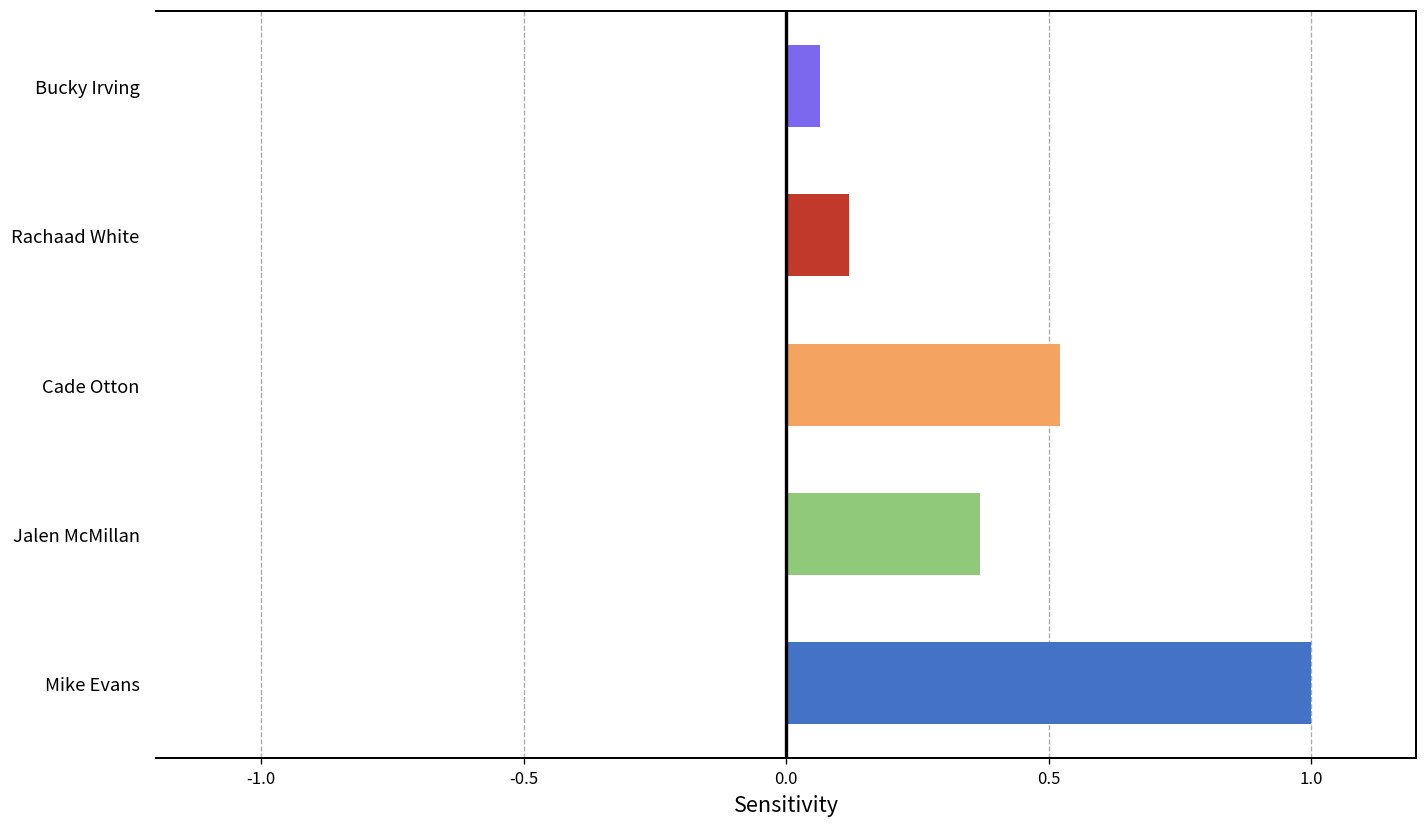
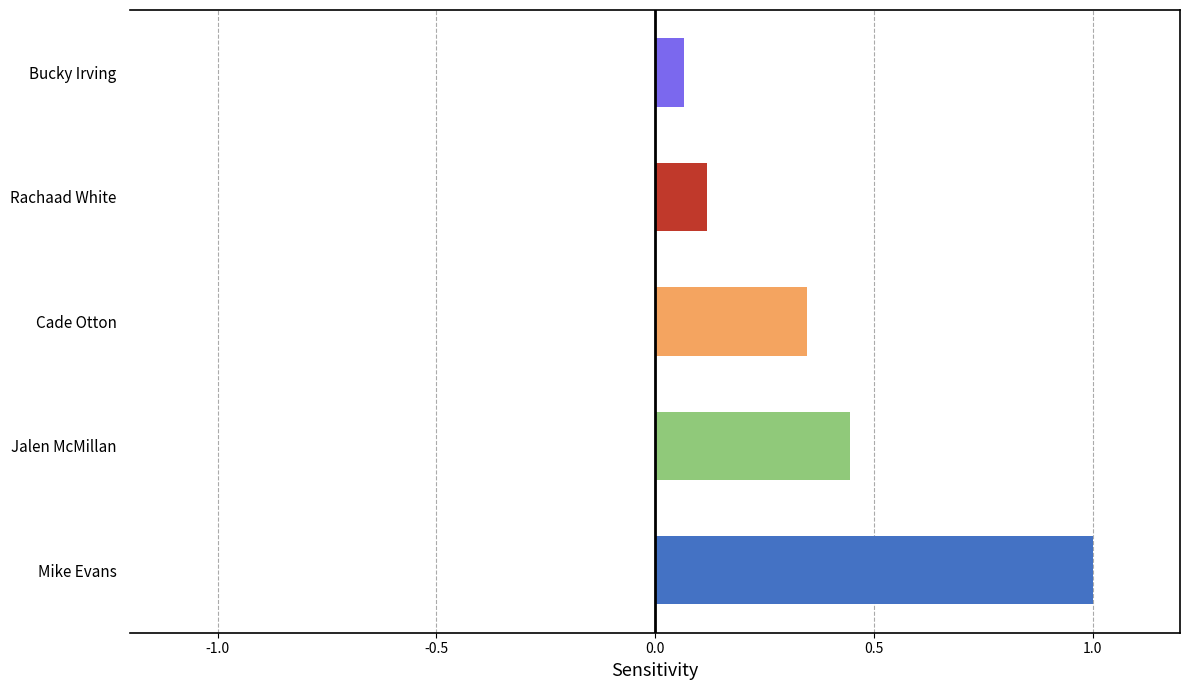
  {
    "Bucky Irving": 0.07,
    "Rachaad White": 0.12,
-   "Cade Otton": 0.52,
-   "Jalen McMillan": 0.37,
+   "Cade Otton": 0.35,
+   "Jalen McMillan": 0.45,
    "Mike Evans": 1.00
  }
